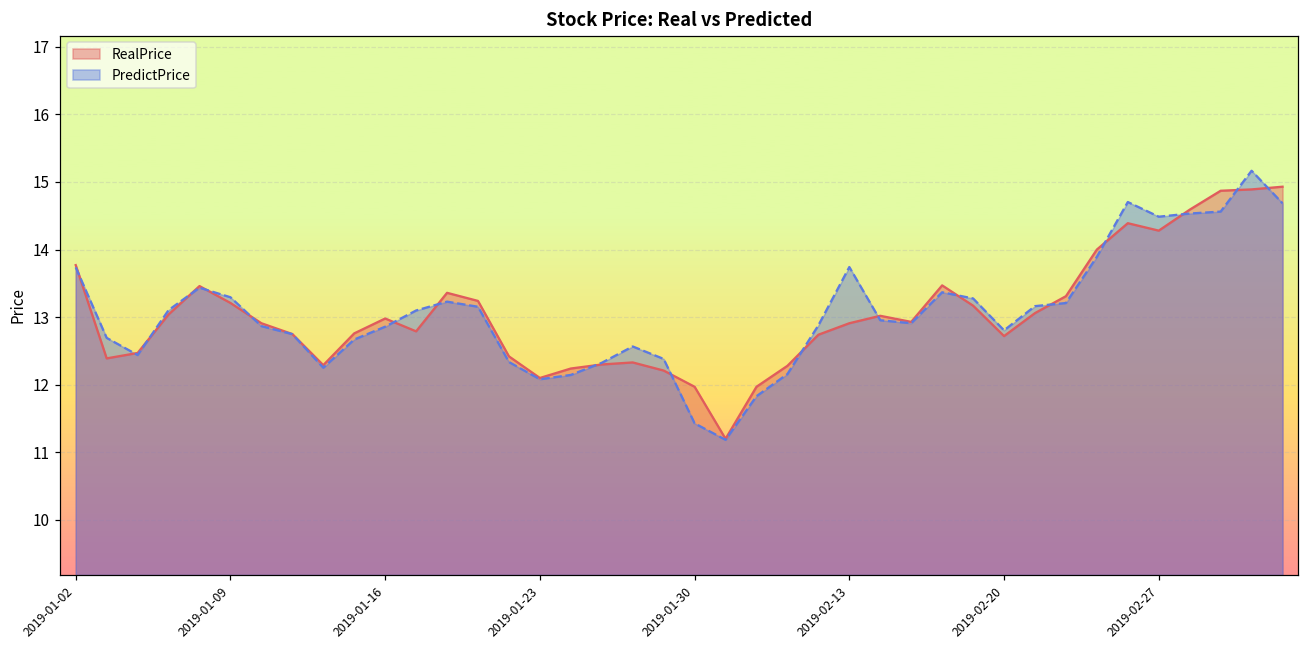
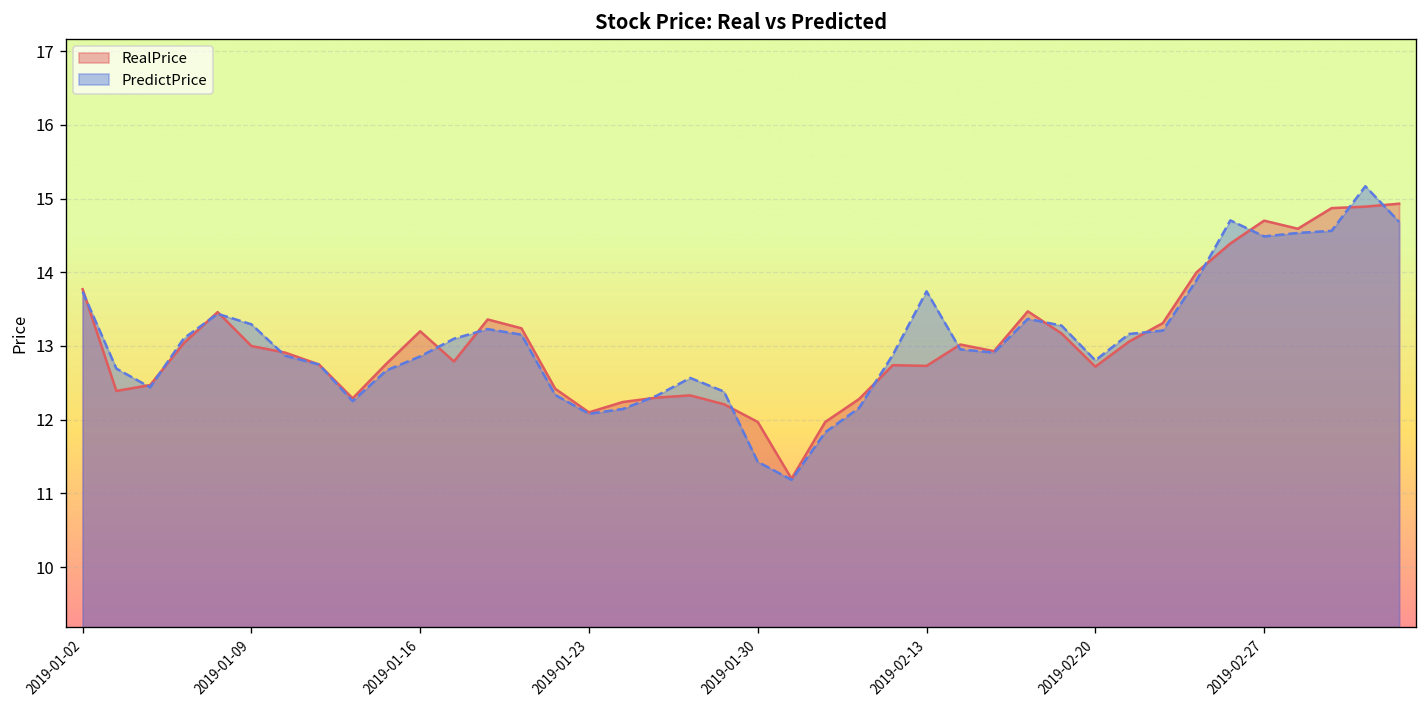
  {
    "RealPrice": {
-     "2019-01-09": 13.2,
-     "2019-01-16": 13.0,
+     "2019-01-09": 13.0,
+     "2019-01-16": 13.2,
      "2019-01-30": 12.0,
-     "2019-02-13": 12.9,
+     "2019-02-13": 12.7,
      "2019-02-20": 12.7,
-     "2019-02-27": 14.3
+     "2019-02-27": 14.7
    },
    "PredictPrice": {
      "2019-01-09": 13.3,
      "2019-01-16": 12.9,
      "2019-01-30": 11.4,
      "2019-02-13": 13.7,
      "2019-02-20": 12.8,
      "2019-02-27": 14.5
    }
  }
